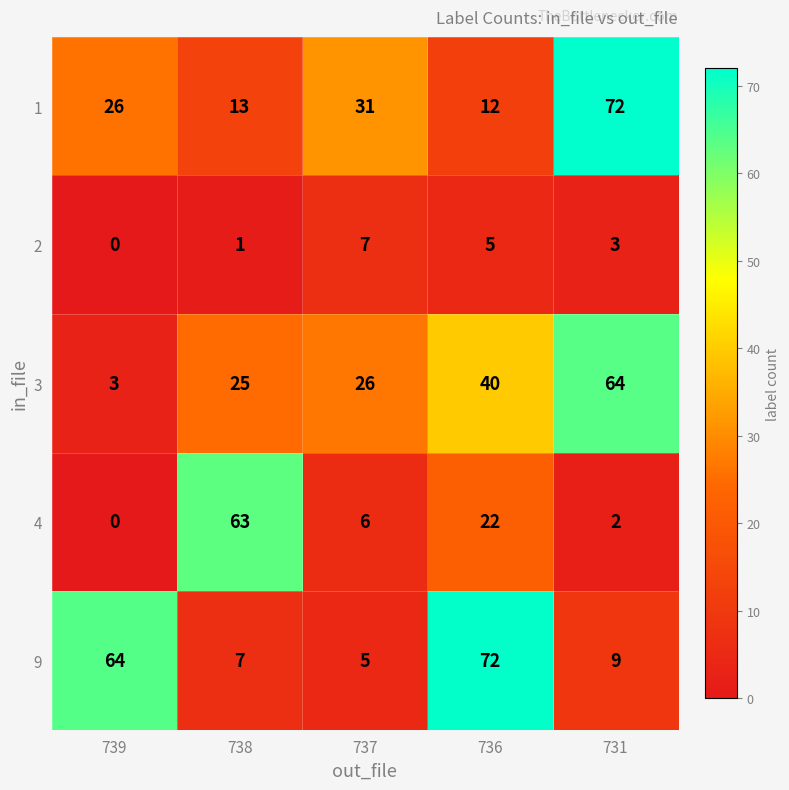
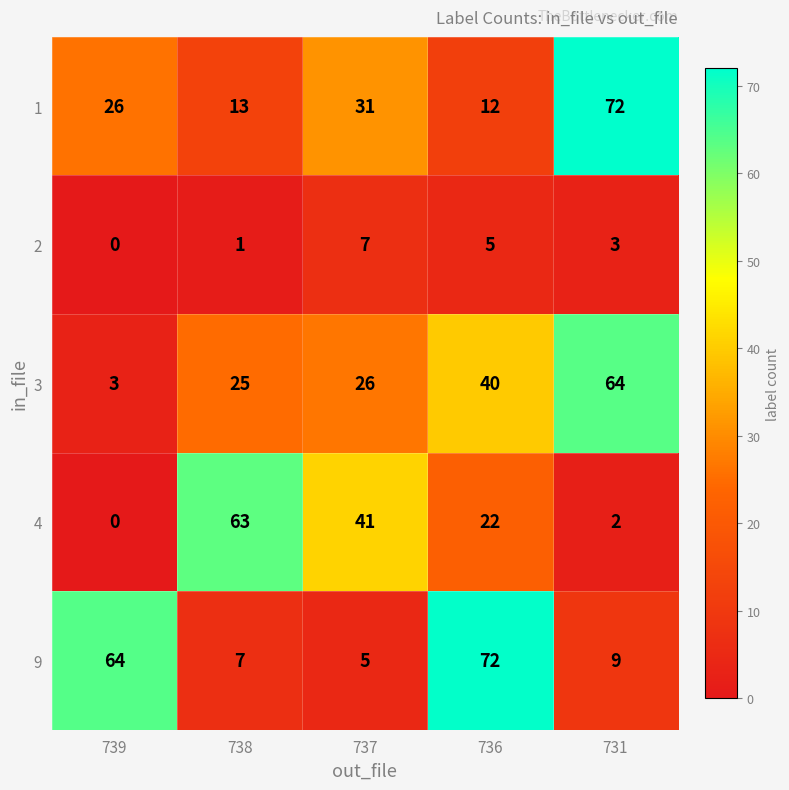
  {
    "1": {
      "739": 26,
      "738": 13,
      "737": 31,
      "736": 12,
      "731": 72
    },
    "2": {
      "739": 0,
      "738": 1,
      "737": 7,
      "736": 5,
      "731": 3
    },
    "3": {
      "739": 3,
      "738": 25,
      "737": 26,
      "736": 40,
      "731": 64
    },
    "4": {
      "739": 0,
      "738": 63,
-     "737": 6,
+     "737": 41,
      "736": 22,
      "731": 2
    },
    "9": {
      "739": 64,
      "738": 7,
      "737": 5,
      "736": 72,
      "731": 9
    }
  }
